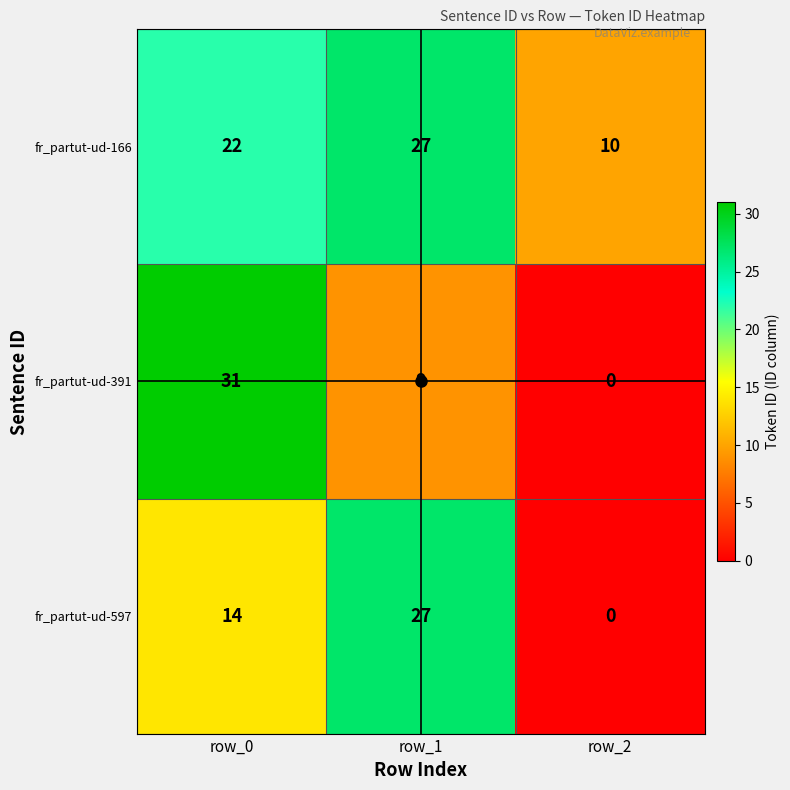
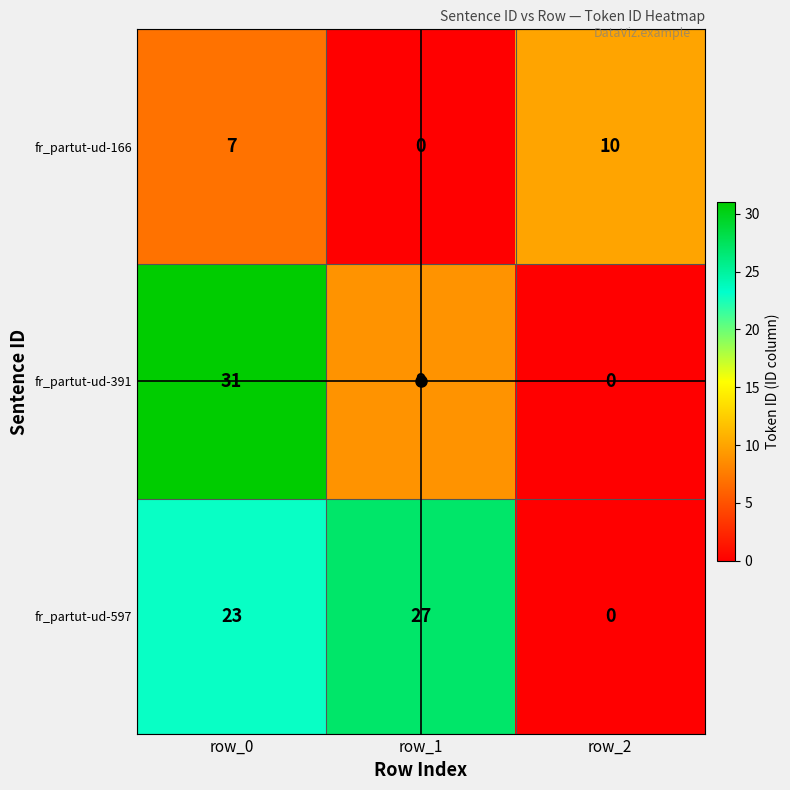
  {
    "fr_partut-ud-166": {
-     "row_0": 22,
-     "row_1": 27,
+     "row_0": 7,
+     "row_1": 0,
      "row_2": 10
    },
    "fr_partut-ud-391": {
      "row_0": 31,
      "row_2": 0
    },
    "fr_partut-ud-597": {
-     "row_0": 14,
+     "row_0": 23,
      "row_1": 27,
      "row_2": 0
    }
  }
